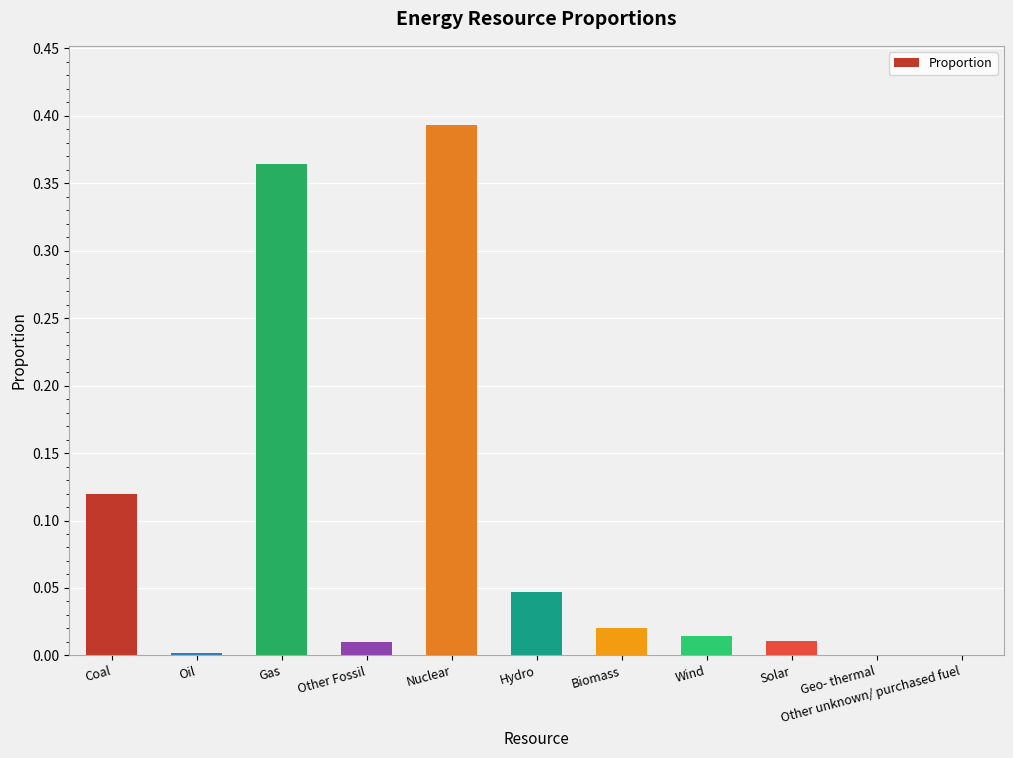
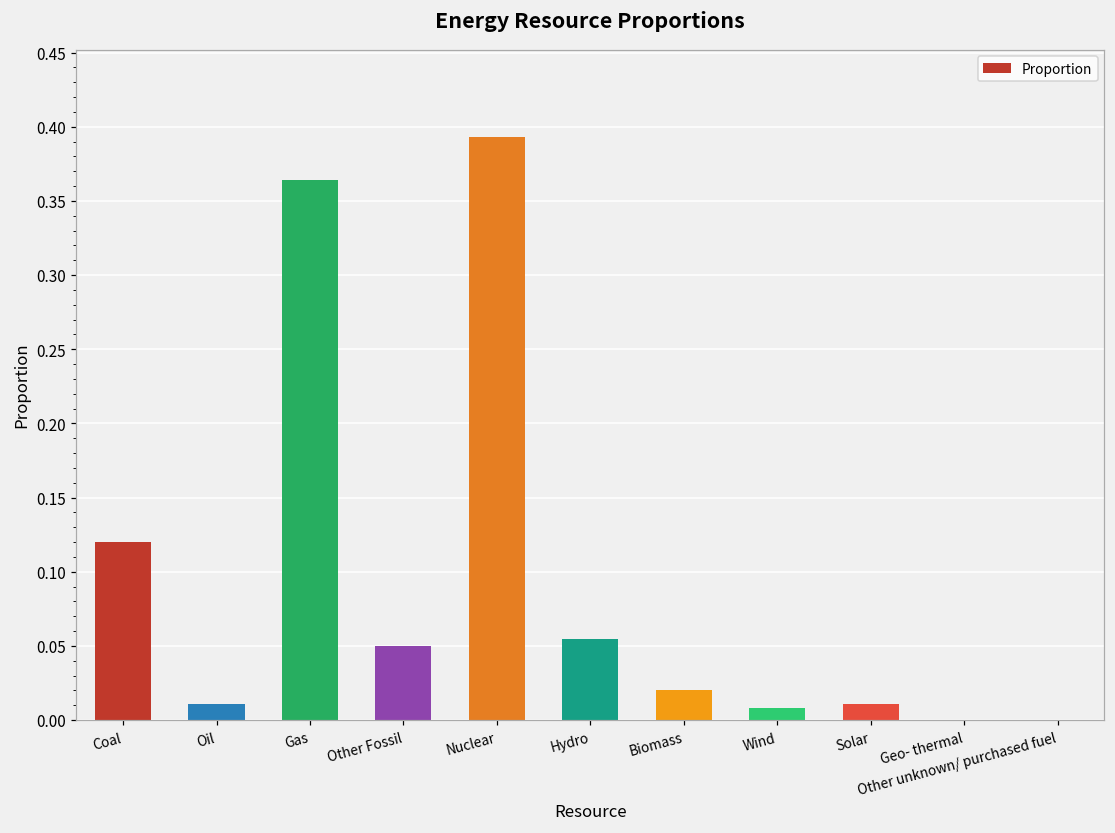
  {
    "Coal": 0.120,
-   "Oil": 0.002,
+   "Oil": 0.011,
    "Gas": 0.364,
-   "Other Fossil": 0.01,
+   "Other Fossil": 0.05,
    "Nuclear": 0.393,
-   "Hydro": 0.047,
+   "Hydro": 0.055,
    "Biomass": 0.020,
-   "Wind": 0.014,
+   "Wind": 0.008,
    "Solar": 0.011,
    "Geo- thermal": 0.000,
    "Other unknown/ purchased fuel": 0.000
  }
